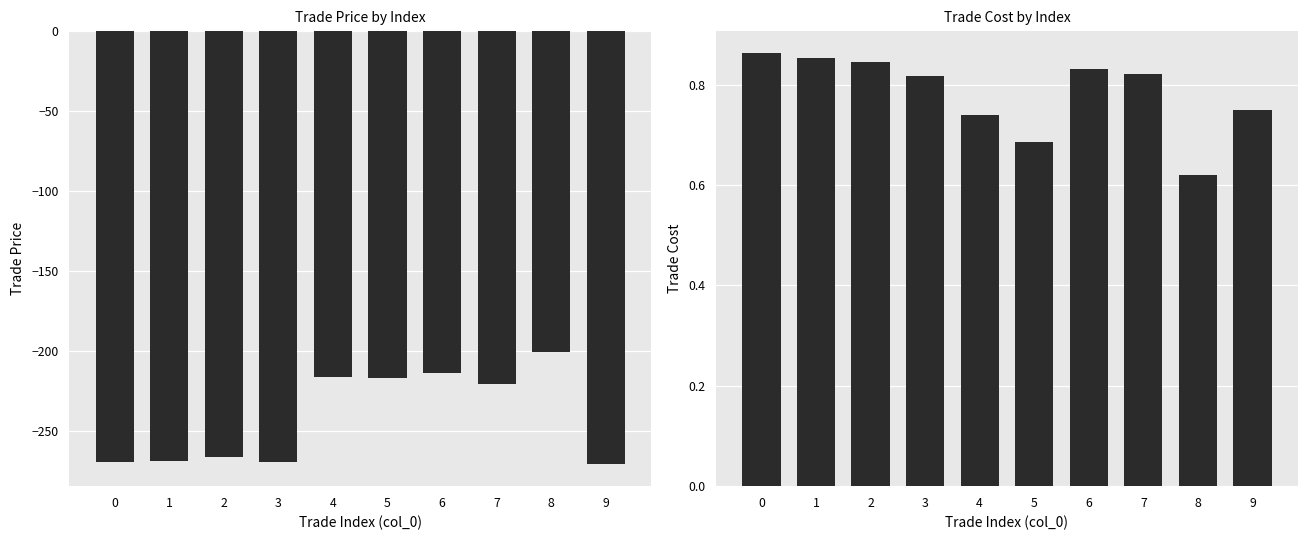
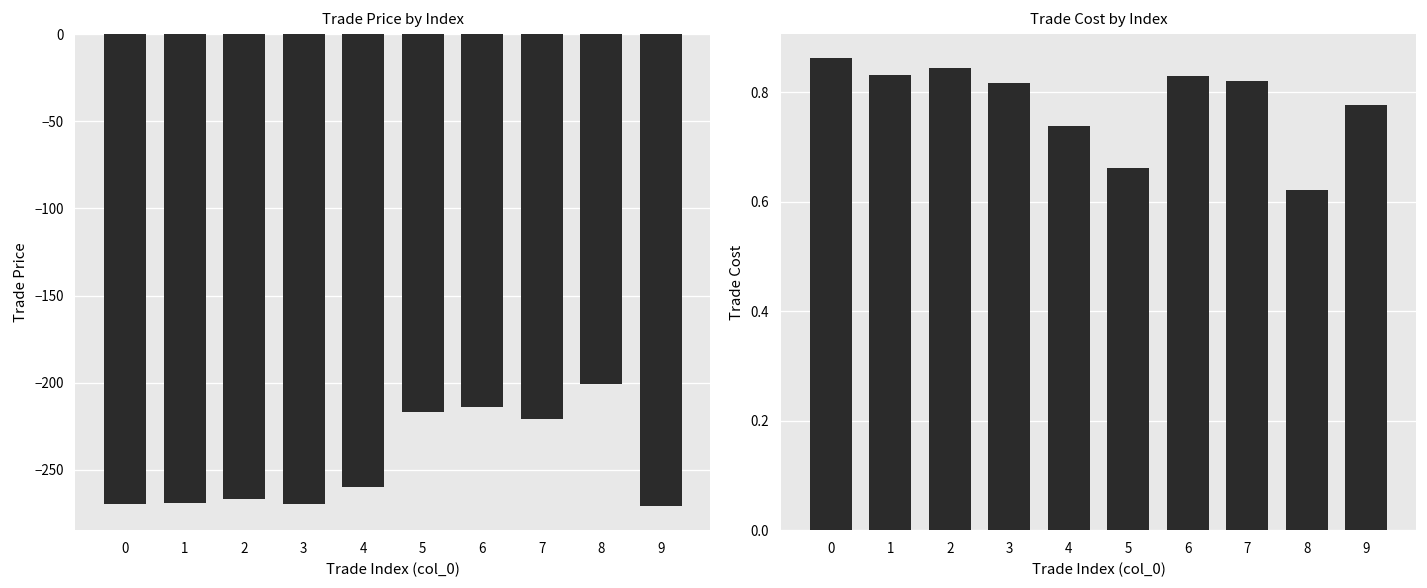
  {
    "Trade Price by Index": {
      "0": -270,
      "1": -269,
      "2": -267,
      "3": -269,
-     "4": -216,
+     "4": -260,
      "5": -217,
      "6": -214,
      "7": -221,
      "8": -201,
      "9": -271
    },
    "Trade Cost by Index": {
      "0": 0.86,
-     "1": 0.85,
+     "1": 0.83,
      "2": 0.84,
      "3": 0.82,
      "4": 0.74,
-     "5": 0.69,
+     "5": 0.66,
      "6": 0.83,
      "7": 0.82,
      "8": 0.62,
-     "9": 0.75
+     "9": 0.78
    }
  }
